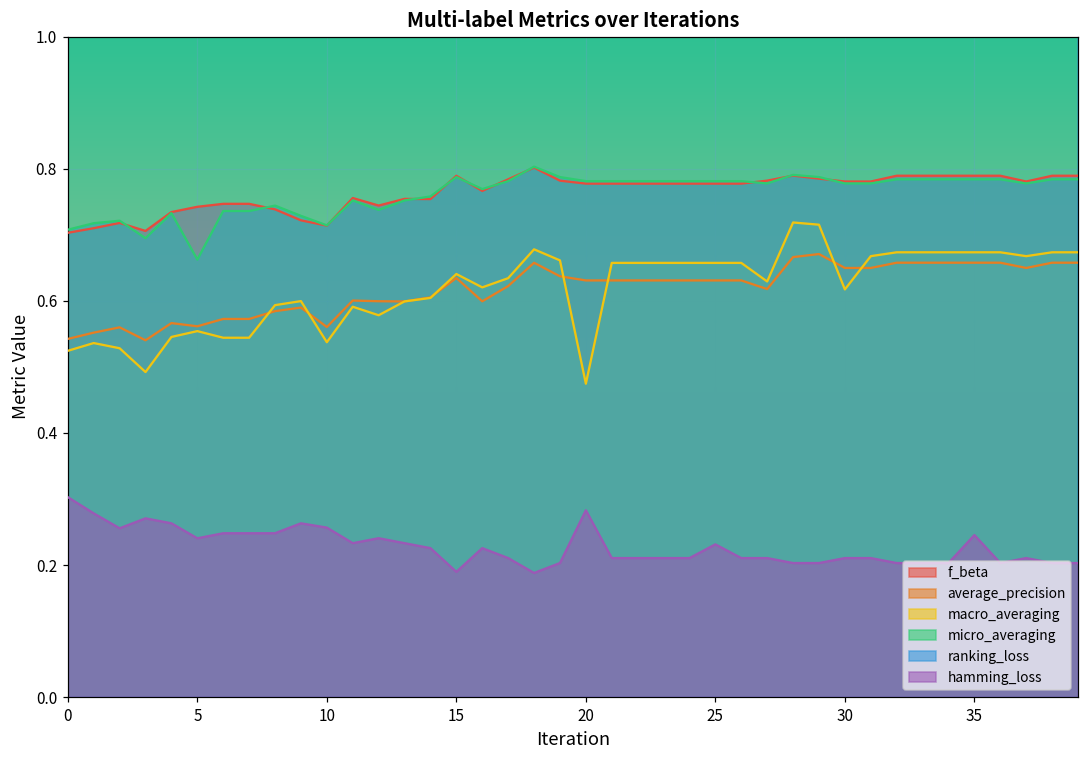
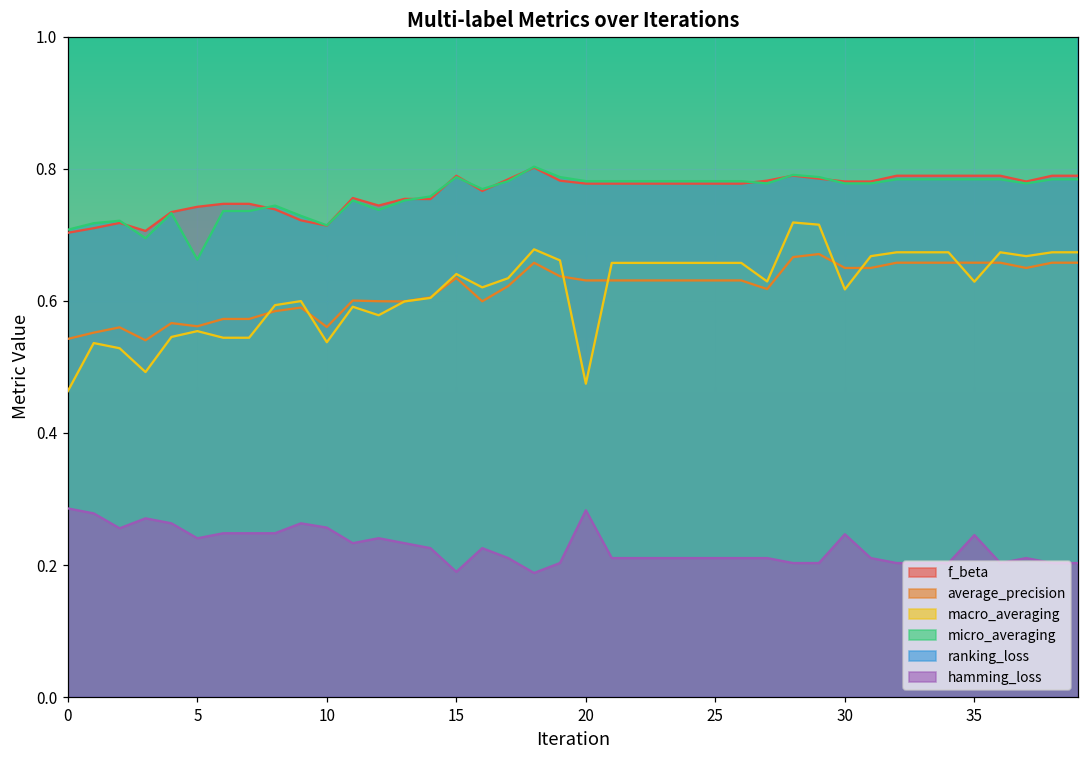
  {
    "macro_averaging": {
-     "0": 0.52,
+     "0": 0.46,
      "5": 0.55,
      "10": 0.54,
      "15": 0.64,
      "20": 0.47,
      "25": 0.66,
      "30": 0.62,
-     "35": 0.67
+     "35": 0.63
    },
    "micro_averaging": {
      "0": 0.71,
      "5": 0.66,
      "35": 0.78
    },
    "hamming_loss": {
-     "0": 0.30,
+     "0": 0.29,
      "5": 0.24,
      "10": 0.26,
      "15": 0.19,
      "20": 0.28,
-     "25": 0.23,
-     "30": 0.21,
+     "25": 0.21,
+     "30": 0.25,
      "35": 0.25
    }
  }
